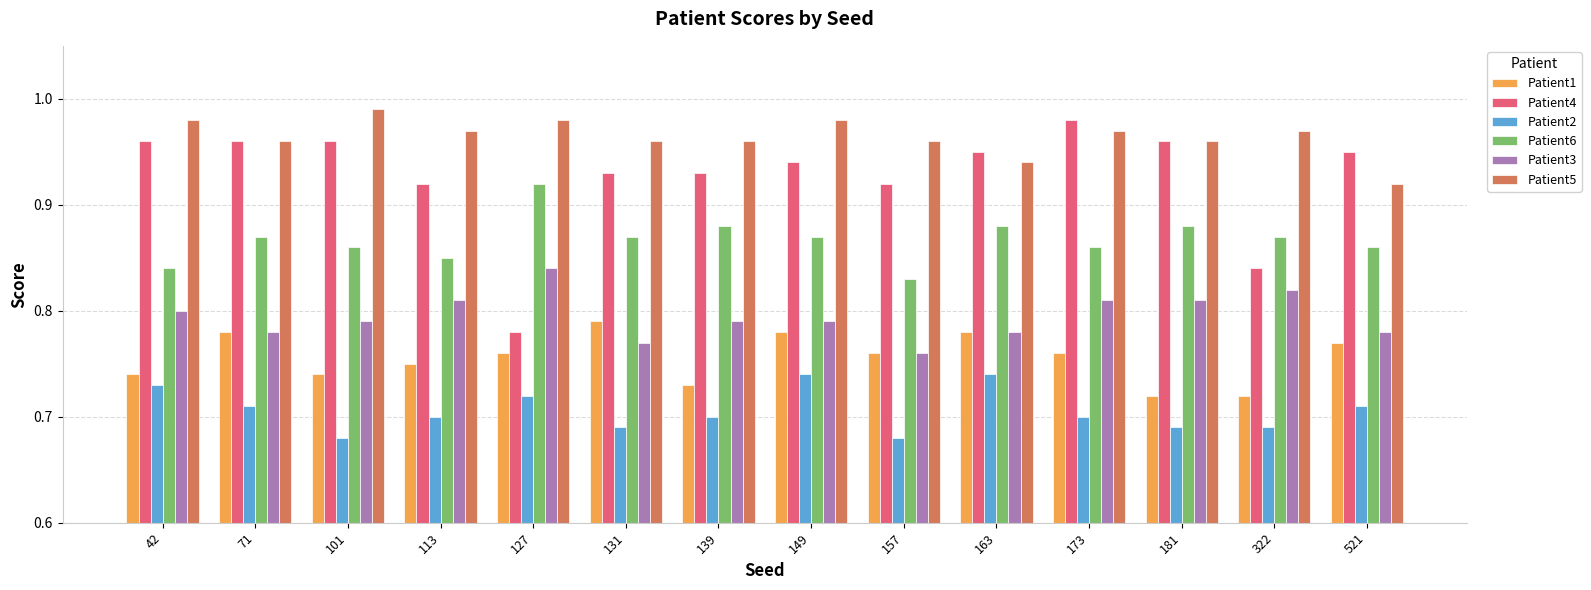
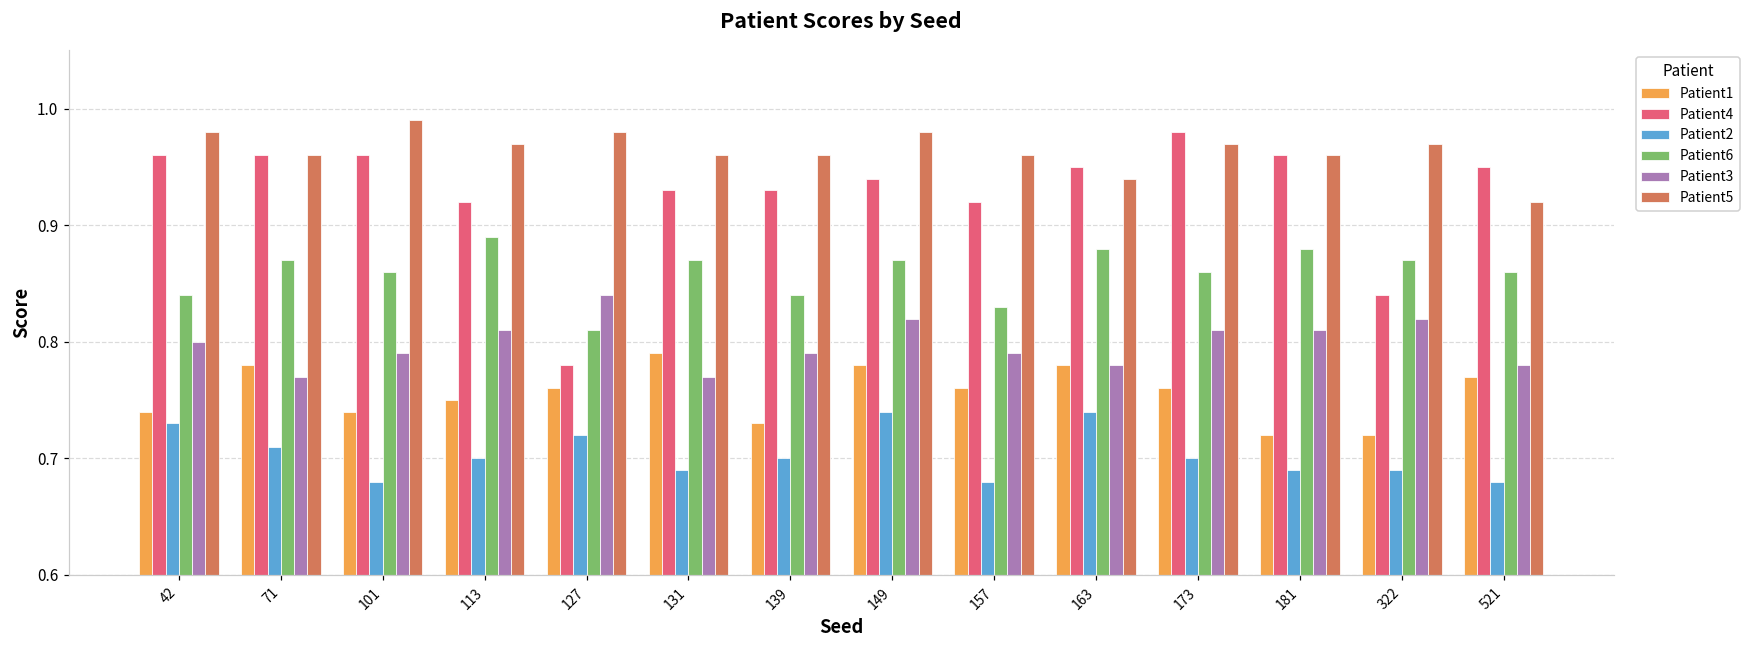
  {
    "Patient2": {
      "42": 0.73,
      "71": 0.71,
      "101": 0.68,
      "113": 0.70,
      "127": 0.72,
      "131": 0.69,
      "139": 0.70,
      "149": 0.74,
      "157": 0.68,
      "163": 0.74,
      "173": 0.70,
      "181": 0.69,
      "322": 0.69,
-     "521": 0.71
+     "521": 0.68
    },
    "Patient6": {
      "42": 0.84,
      "71": 0.87,
      "101": 0.86,
-     "113": 0.85,
-     "127": 0.92,
+     "113": 0.89,
+     "127": 0.81,
      "131": 0.87,
-     "139": 0.88,
+     "139": 0.84,
      "149": 0.87,
      "157": 0.83,
      "163": 0.88,
      "173": 0.86,
      "181": 0.88,
      "322": 0.87,
      "521": 0.86
    },
    "Patient3": {
      "42": 0.80,
-     "71": 0.78,
+     "71": 0.77,
      "101": 0.79,
      "113": 0.81,
      "127": 0.84,
      "131": 0.77,
      "139": 0.79,
-     "149": 0.79,
-     "157": 0.76,
+     "149": 0.82,
+     "157": 0.79,
      "163": 0.78,
      "173": 0.81,
      "181": 0.81,
      "322": 0.82,
      "521": 0.78
    }
  }
